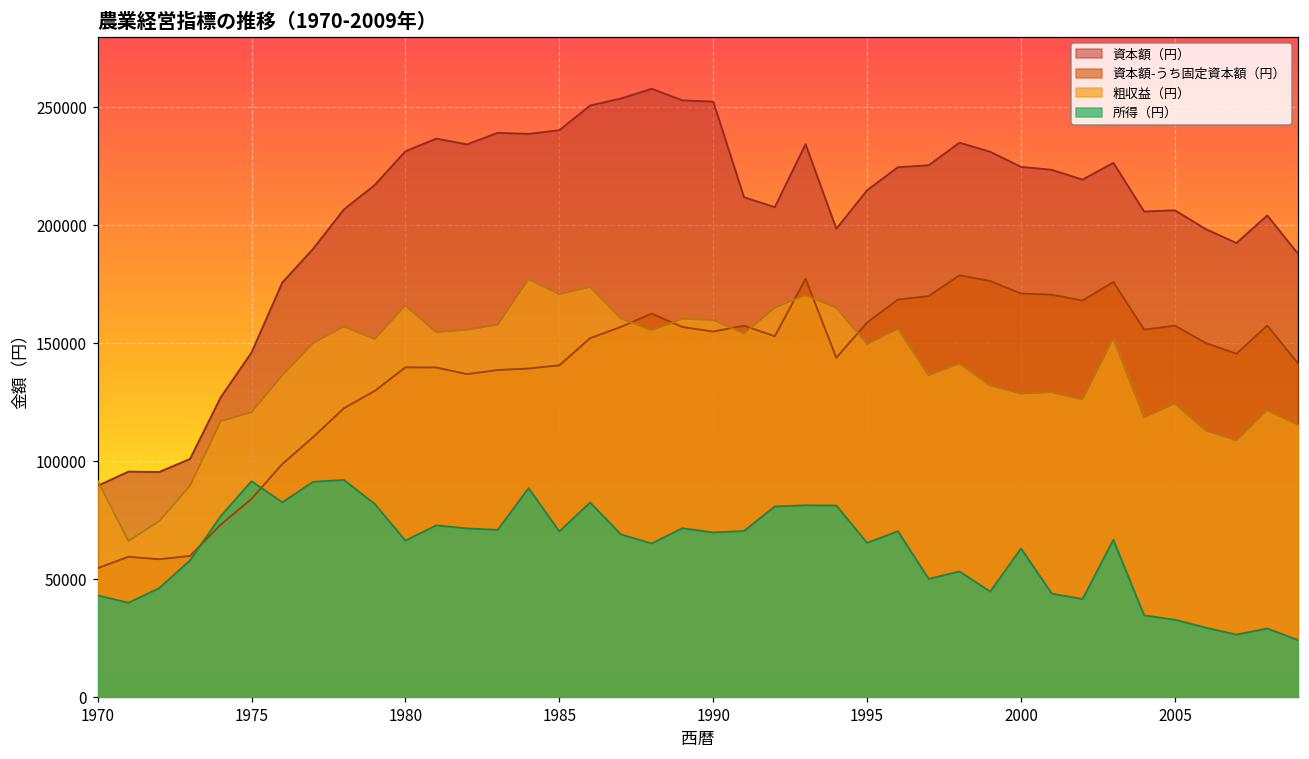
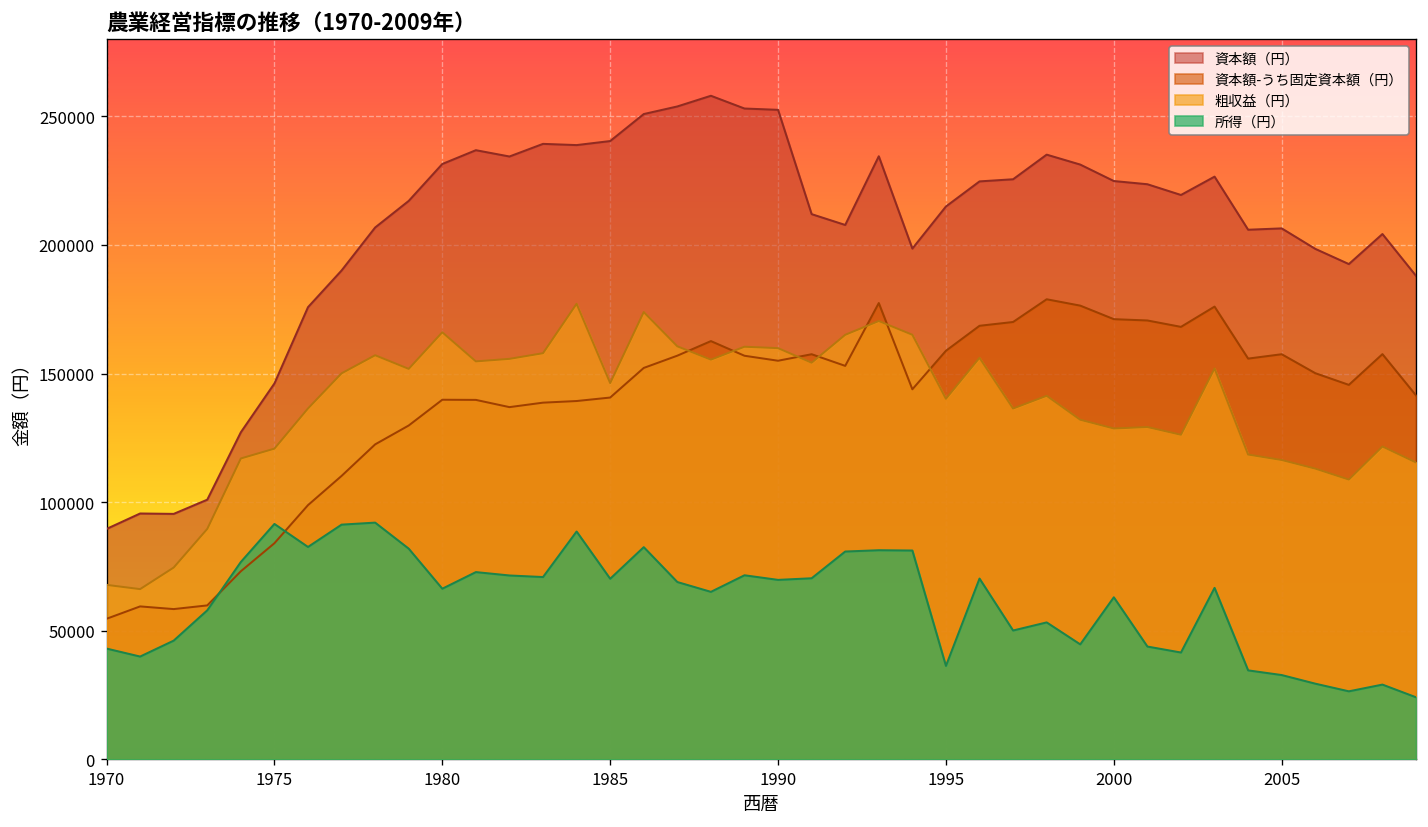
  {
    "粗収益（円）": {
-     "1970": 92000,
+     "1970": 68000,
      "1975": 121000,
      "1980": 166000,
-     "1985": 171000,
+     "1985": 146000,
      "1990": 160000,
-     "1995": 150000,
+     "1995": 140000,
      "2000": 129000,
-     "2005": 124000
+     "2005": 116000
    },
    "所得（円）": {
      "1970": 43000,
      "1975": 92000,
      "1980": 66000,
      "1985": 70000,
      "1990": 70000,
-     "1995": 65000,
+     "1995": 36000,
      "2000": 63000,
      "2005": 33000
    }
  }
